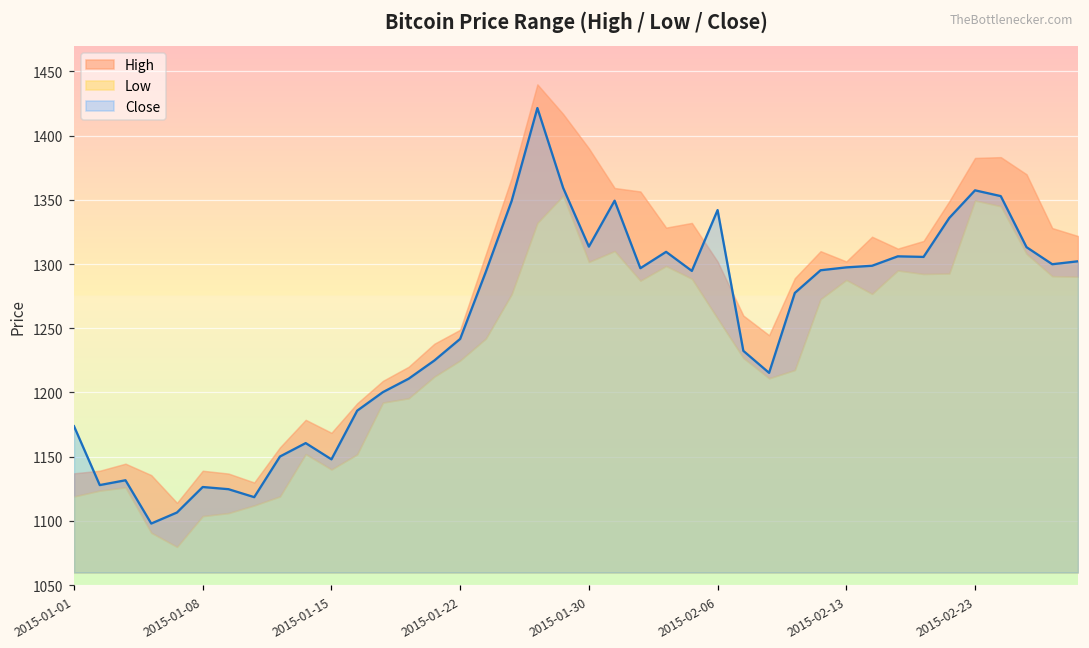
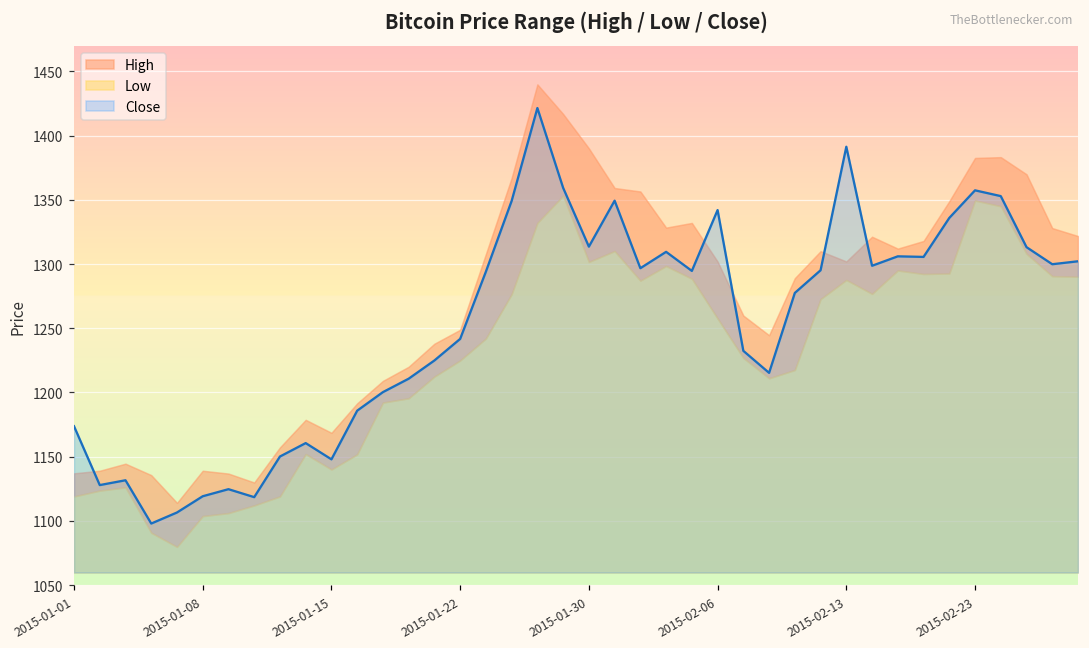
  {
    "Close": {
      "2015-01-01": 1174,
-     "2015-01-08": 1126,
+     "2015-01-08": 1119,
      "2015-01-15": 1148,
      "2015-01-22": 1242,
      "2015-01-30": 1314,
      "2015-02-06": 1342,
-     "2015-02-13": 1297,
+     "2015-02-13": 1391,
      "2015-02-23": 1357
    }
  }
